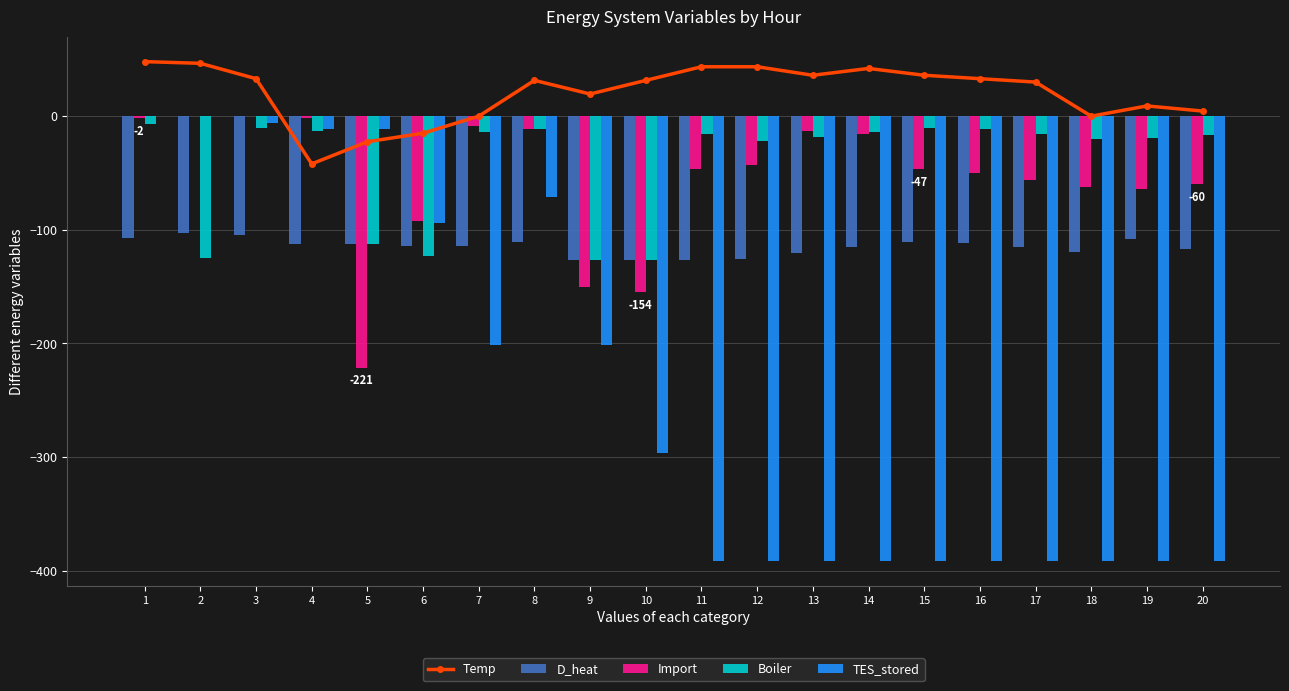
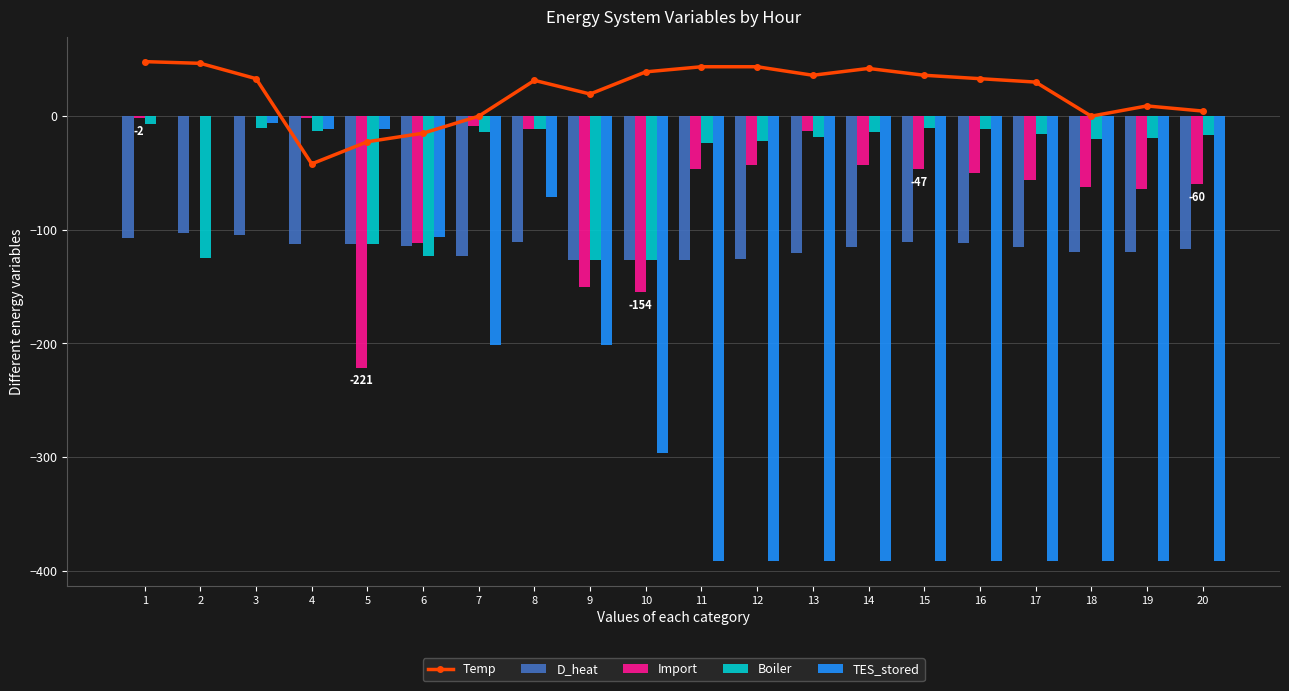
  {
    "D_heat": {
      "1": -107,
      "2": -103,
      "3": -105,
      "4": -113,
      "5": -113,
      "6": -115,
-     "7": -114,
+     "7": -123,
      "8": -111,
      "9": -126,
      "10": -127,
      "11": -127,
      "12": -126,
      "13": -121,
      "14": -115,
      "15": -111,
      "16": -112,
      "17": -115,
      "18": -120,
-     "19": -108,
+     "19": -119,
      "20": -117
    },
    "Temp": {
      "1": 48,
      "2": 47,
      "3": 33,
      "4": -42,
      "5": -23,
      "6": -15,
      "7": 0,
      "8": 32,
      "9": 20,
-     "10": 32,
+     "10": 39,
      "11": 44,
      "12": 44,
      "13": 36,
      "14": 42,
      "15": 36,
      "16": 33,
      "17": 30,
      "18": 0,
      "19": 9,
      "20": 5
    },
    "Import": {
      "2": 0,
      "3": 0,
-     "6": -93,
+     "6": -112,
      "7": -9,
      "8": -11,
      "9": -151,
      "11": -47,
      "12": -43,
      "13": -13,
-     "14": -16,
+     "14": -43,
      "16": -50,
      "17": -56,
      "18": -62,
      "19": -64
    },
    "Boiler": {
      "2": -125,
      "3": -11,
      "4": -13,
      "5": -113,
      "6": -123,
      "7": -14,
      "8": -11,
      "9": -126,
      "10": -127,
-     "11": -16,
+     "11": -23,
      "12": -22,
      "13": -18,
      "14": -14,
      "15": -11,
      "16": -12,
      "17": -15,
      "18": -20,
      "19": -19,
      "20": -17
    },
    "TES_stored": {
      "1": 0,
      "2": 0,
      "3": -6,
      "4": -11,
      "5": -11,
-     "6": -94,
+     "6": -106,
      "7": -201,
      "8": -71,
      "9": -201,
      "10": -296,
      "11": -391,
      "12": -391,
      "13": -391,
      "14": -391,
      "15": -391,
      "16": -391,
      "17": -391,
      "18": -391,
      "19": -391,
      "20": -391
    }
  }
